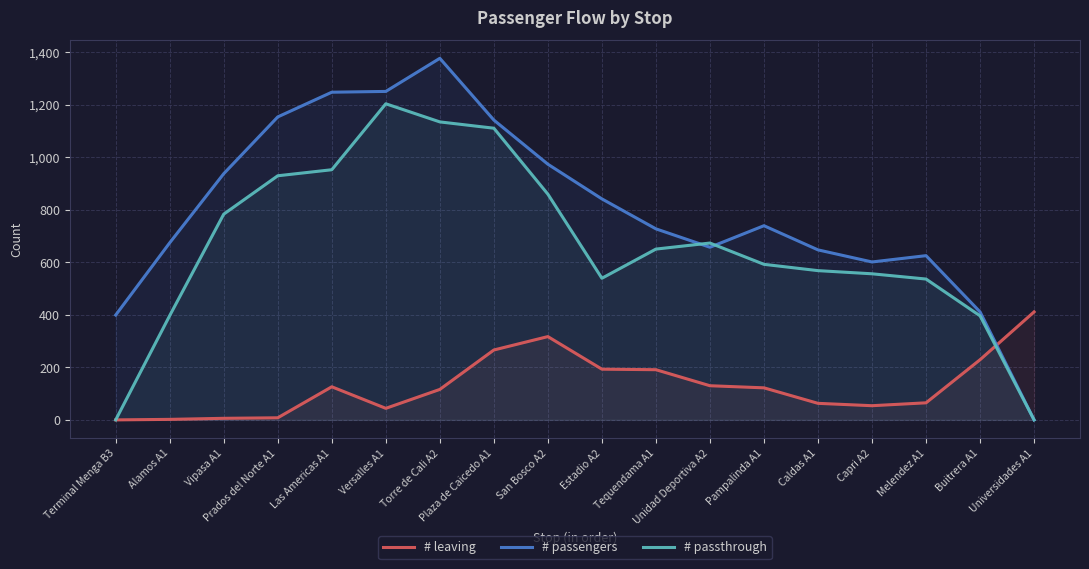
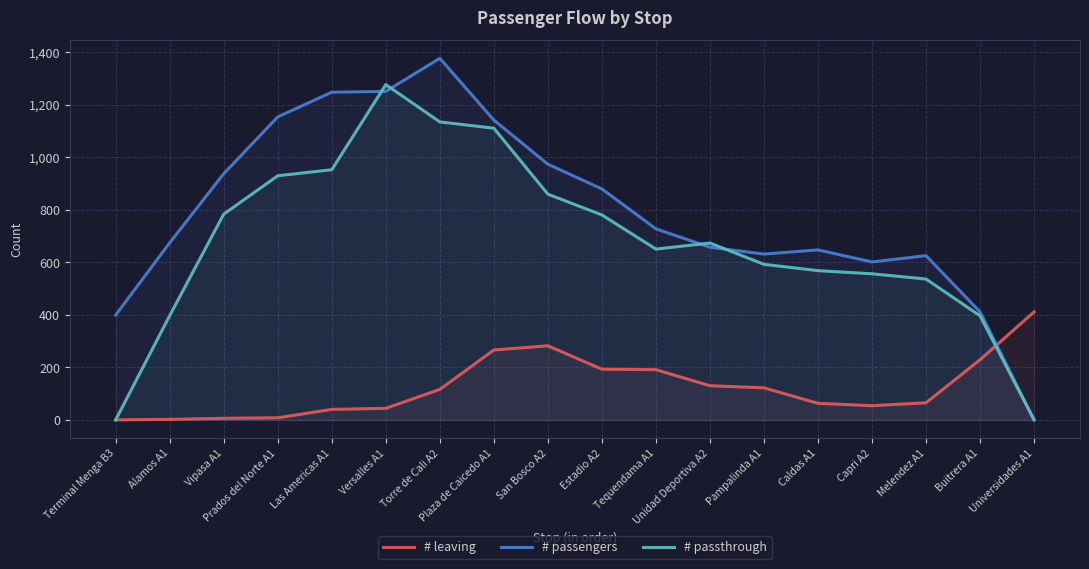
  {
    "# leaving": {
      "Alamos A1": "0",
      "Vipasa A1": "10",
      "Prados del Norte A1": "10",
-     "Las Americas A1": "130",
+     "Las Americas A1": "40",
      "Versalles A1": "40",
      "Torre de Cali A2": "120",
      "Plaza de Caicedo A1": "270",
-     "San Bosco A2": "320",
+     "San Bosco A2": "280",
      "Estadio A2": "190",
      "Tequendama A1": "190",
      "Unidad Deportiva A2": "130",
      "Pampalinda A1": "120",
      "Caldas A1": "60",
      "Capri A2": "50",
      "Melendez A1": "70",
      "Buitrera A1": "230",
      "Universidades A1": "410"
    },
    "# passengers": {
      "Terminal Menga B3": "400",
      "Alamos A1": "670",
      "Vipasa A1": "940",
      "Prados del Norte A1": "1,150",
      "Las Americas A1": "1,250",
      "Versalles A1": "1,250",
      "Torre de Cali A2": "1,380",
      "Plaza de Caicedo A1": "1,140",
      "San Bosco A2": "970",
-     "Estadio A2": "840",
+     "Estadio A2": "880",
      "Tequendama A1": "730",
      "Unidad Deportiva A2": "660",
-     "Pampalinda A1": "740",
+     "Pampalinda A1": "630",
      "Caldas A1": "650",
      "Capri A2": "600",
      "Melendez A1": "630",
      "Buitrera A1": "410"
    },
    "# passthrough": {
      "Alamos A1": "400",
      "Vipasa A1": "780",
      "Prados del Norte A1": "930",
      "Las Americas A1": "950",
-     "Versalles A1": "1,200",
+     "Versalles A1": "1,280",
      "Torre de Cali A2": "1,130",
      "Plaza de Caicedo A1": "1,110",
      "San Bosco A2": "860",
-     "Estadio A2": "540",
+     "Estadio A2": "780",
      "Tequendama A1": "650",
      "Unidad Deportiva A2": "670",
      "Pampalinda A1": "590",
      "Caldas A1": "570",
      "Capri A2": "560",
      "Melendez A1": "540",
      "Buitrera A1": "400"
    }
  }
